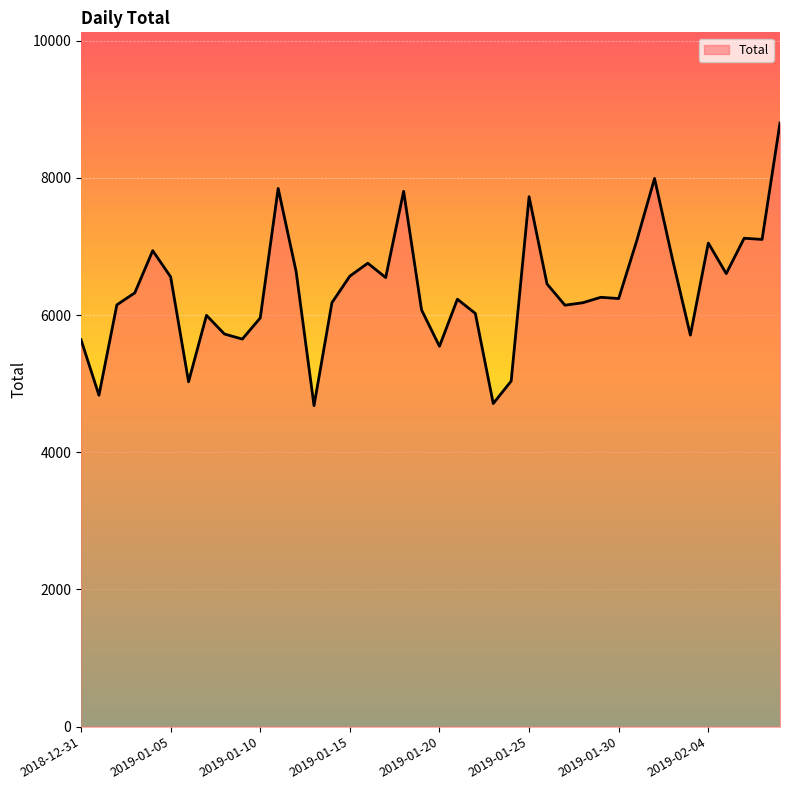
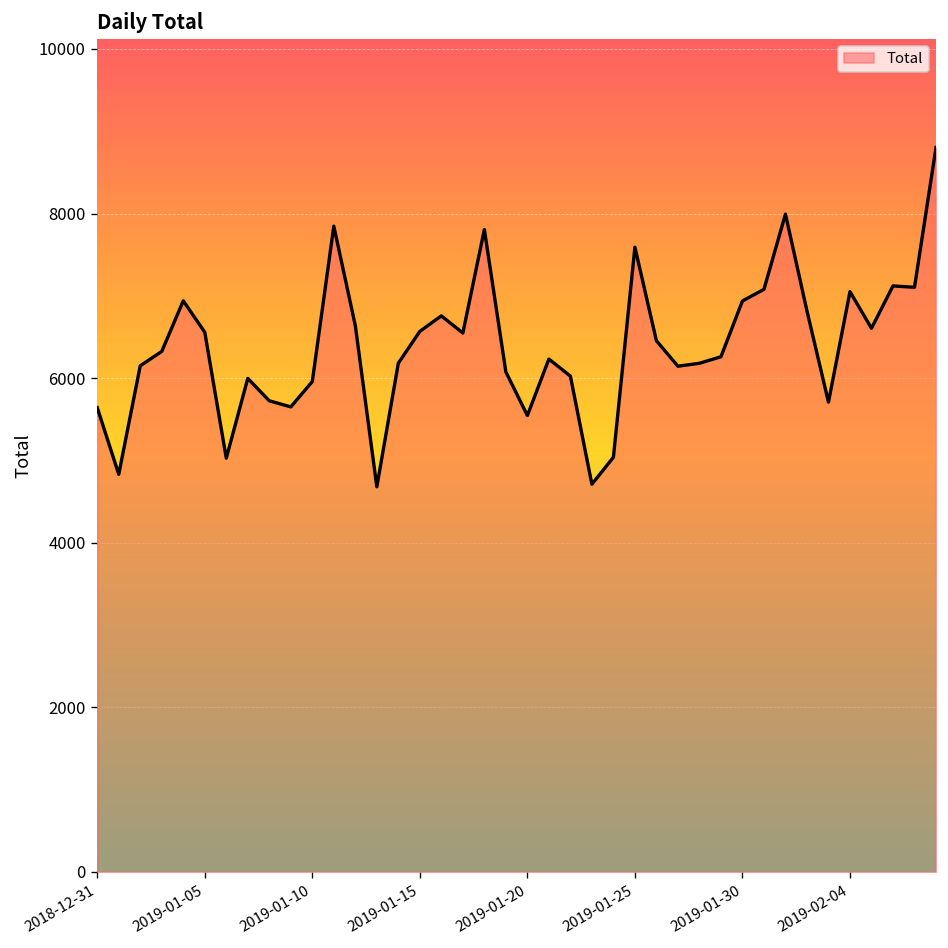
  {
    "2018-12-31": 5600,
    "2019-01-05": 6600,
    "2019-01-10": 6000,
    "2019-01-15": 6600,
    "2019-01-20": 5500,
-   "2019-01-25": 7700,
-   "2019-01-30": 6200,
+   "2019-01-25": 7600,
+   "2019-01-30": 6900,
    "2019-02-04": 7100
  }
